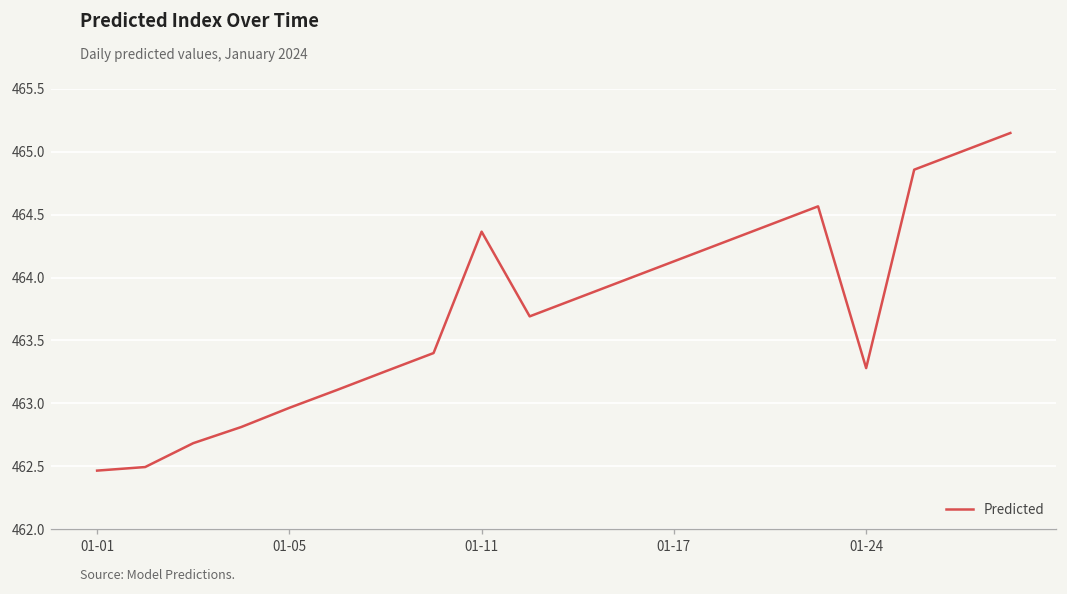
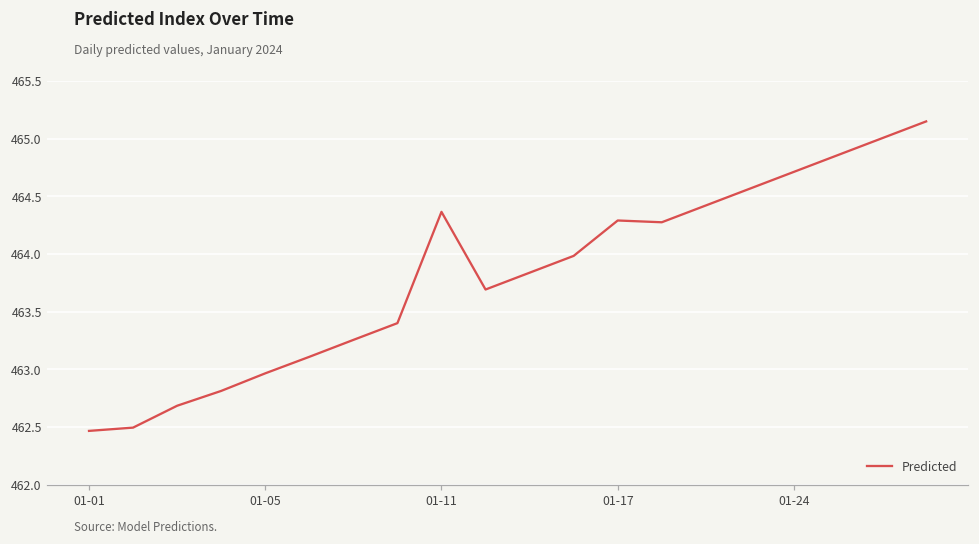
  {
    "01-01": 462.47,
    "01-05": 462.96,
    "01-11": 464.36,
-   "01-17": 464.13,
-   "01-24": 463.28
+   "01-17": 464.29,
+   "01-24": 464.71
  }
